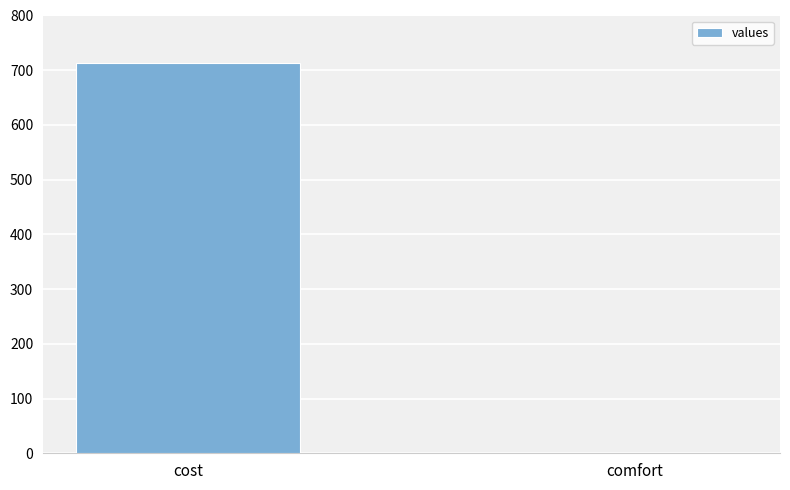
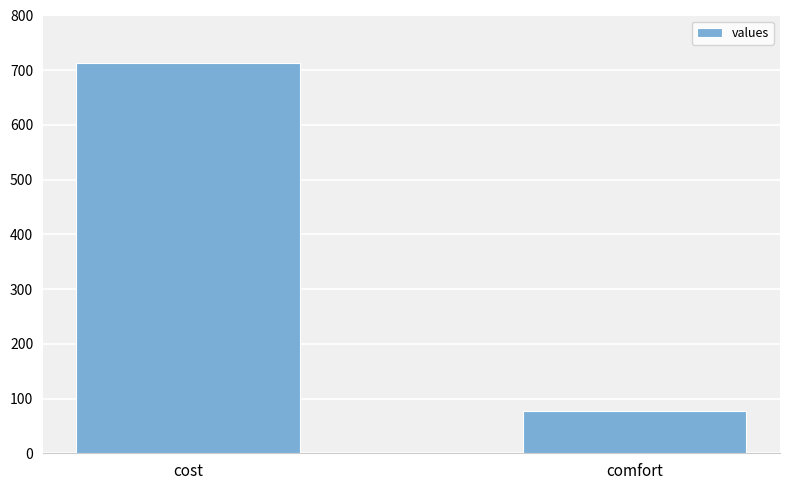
  {
    "cost": 710,
-   "comfort": 0
+   "comfort": 80
  }
